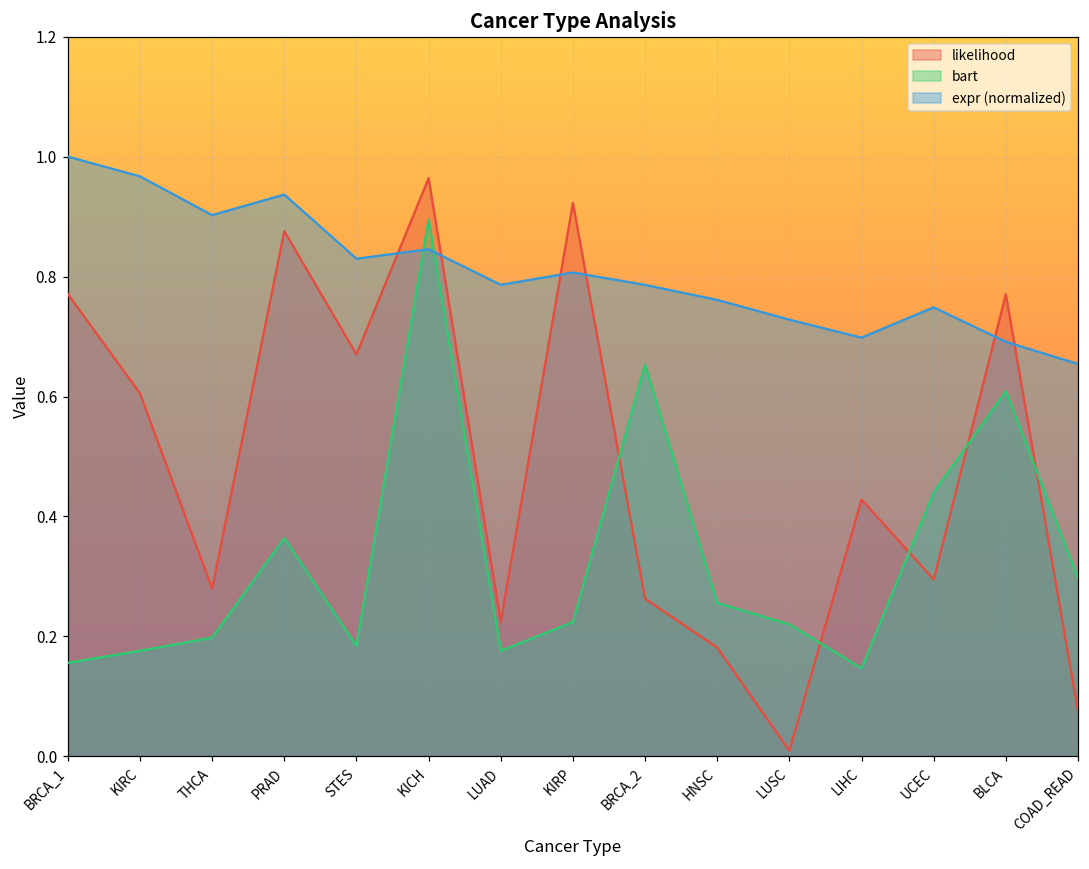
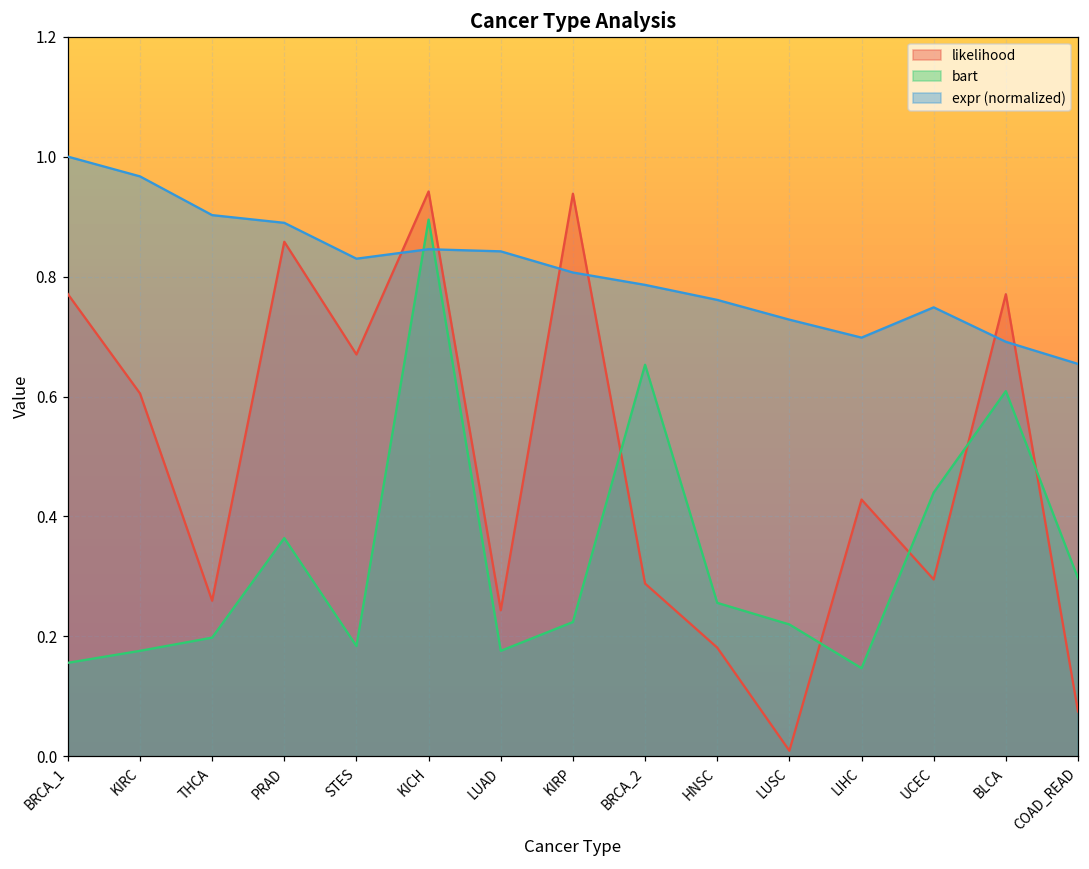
  {
    "likelihood": {
      "BRCA_1": 0.77,
      "KIRC": 0.61,
-     "THCA": 0.28,
-     "PRAD": 0.88,
+     "THCA": 0.26,
+     "PRAD": 0.86,
      "STES": 0.67,
-     "KICH": 0.96,
-     "LUAD": 0.22,
-     "KIRP": 0.92,
-     "BRCA_2": 0.26,
+     "KICH": 0.94,
+     "LUAD": 0.24,
+     "KIRP": 0.94,
+     "BRCA_2": 0.29,
      "HNSC": 0.18,
      "LUSC": 0.01,
      "LIHC": 0.43,
      "UCEC": 0.29,
      "BLCA": 0.77,
      "COAD_READ": 0.07
    },
    "bart": {
      "BRCA_1": 0.16,
      "KIRC": 0.18,
      "THCA": 0.20,
      "PRAD": 0.36,
      "STES": 0.18,
      "KICH": 0.90,
      "LUAD": 0.18,
      "KIRP": 0.22,
      "BRCA_2": 0.65,
      "HNSC": 0.26,
      "LUSC": 0.22,
      "LIHC": 0.15,
      "UCEC": 0.44,
      "BLCA": 0.61,
      "COAD_READ": 0.30
    },
    "expr (normalized)": {
      "BRCA_1": 1.00,
      "KIRC": 0.97,
      "THCA": 0.90,
-     "PRAD": 0.94,
+     "PRAD": 0.89,
      "STES": 0.83,
      "KICH": 0.85,
-     "LUAD": 0.79,
+     "LUAD": 0.84,
      "KIRP": 0.81,
      "BRCA_2": 0.79,
      "HNSC": 0.76,
      "LUSC": 0.73,
      "LIHC": 0.70,
      "UCEC": 0.75,
      "BLCA": 0.69,
      "COAD_READ": 0.65
    }
  }
